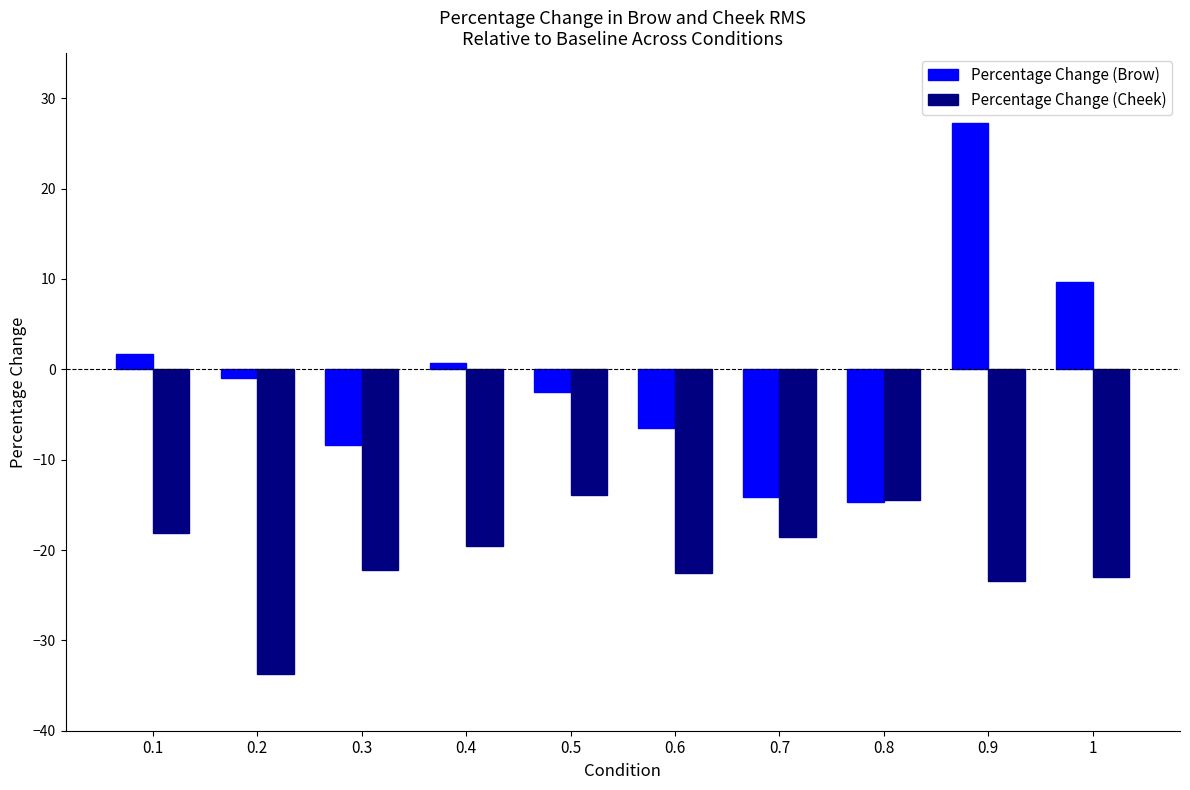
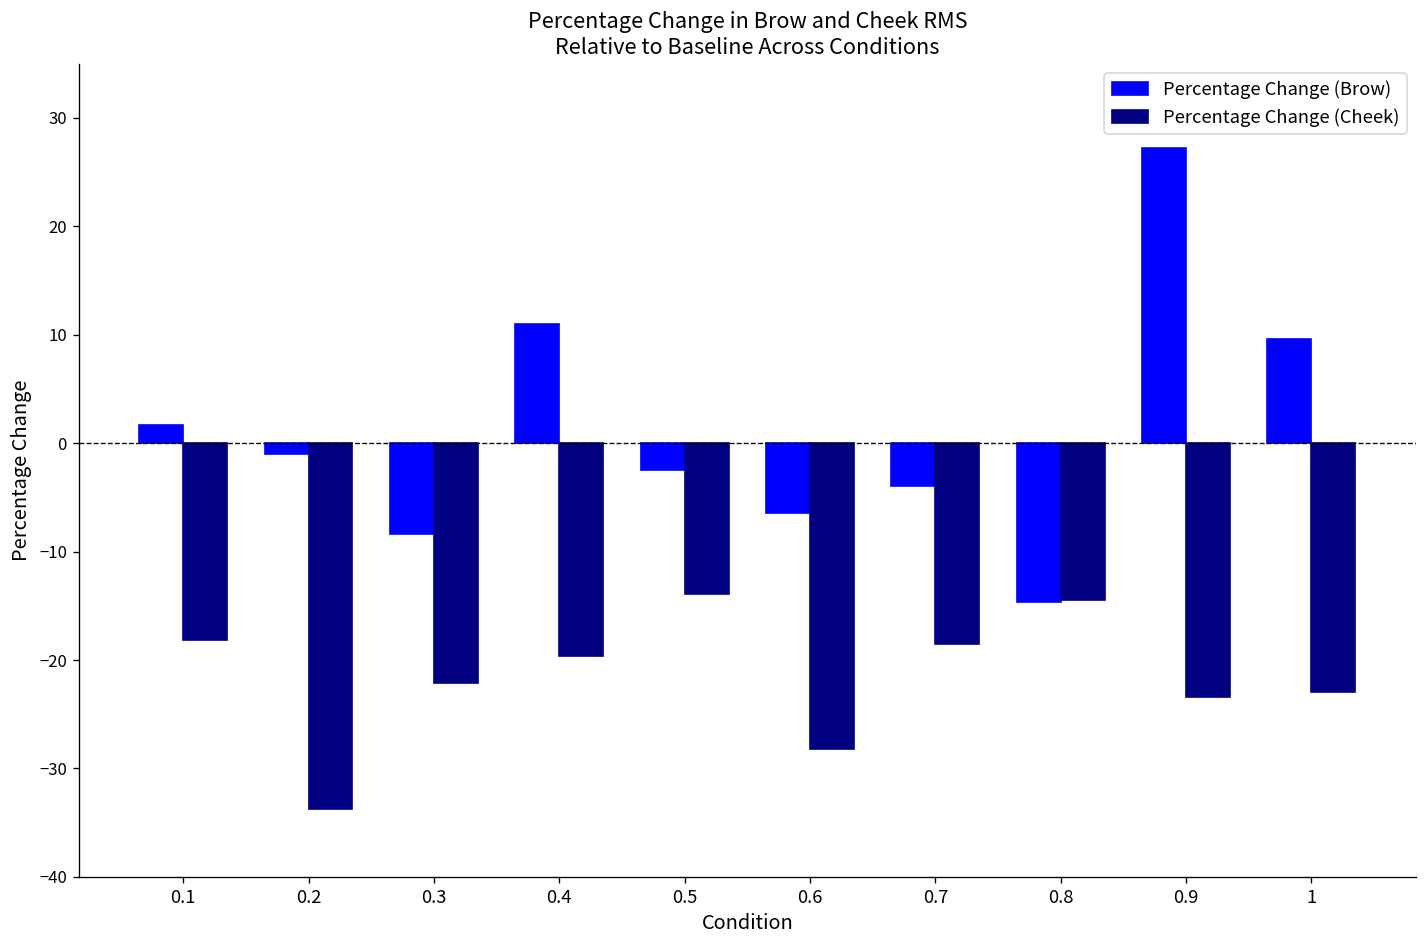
  {
    "Percentage Change (Brow)": {
      "0.1": 2,
      "0.2": -1,
      "0.3": -8,
-     "0.4": 1,
+     "0.4": 11,
      "0.5": -2,
      "0.6": -6,
-     "0.7": -14,
+     "0.7": -4,
      "0.8": -15,
      "0.9": 27,
      "1": 10
    },
    "Percentage Change (Cheek)": {
      "0.1": -18,
      "0.2": -34,
      "0.3": -22,
      "0.4": -20,
      "0.5": -14,
-     "0.6": -23,
+     "0.6": -28,
      "0.7": -19,
      "0.8": -14,
      "0.9": -23,
      "1": -23
    }
  }
